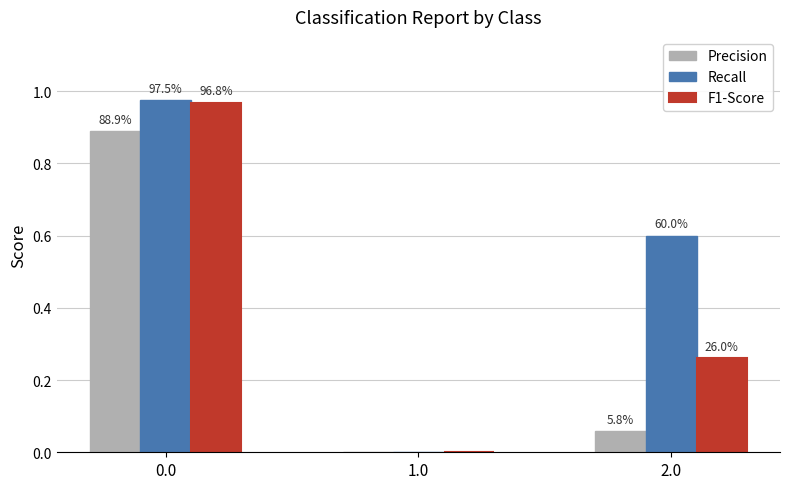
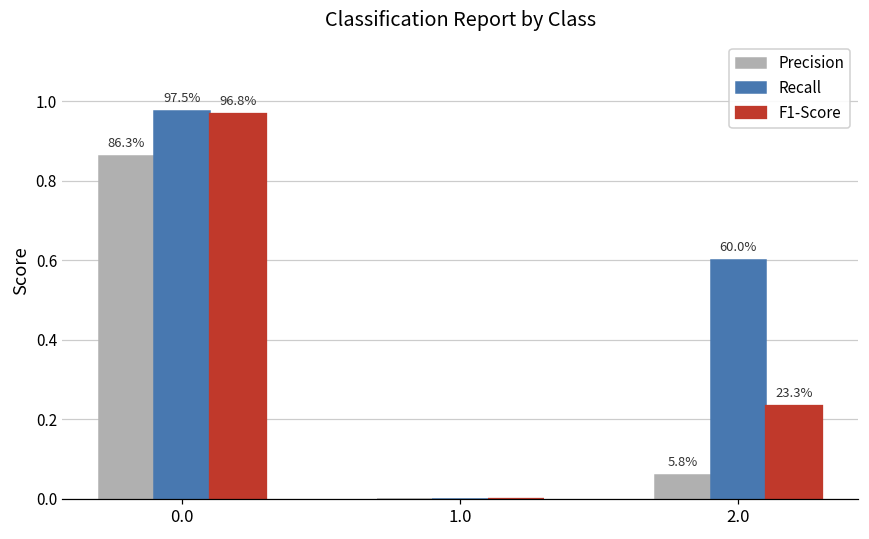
  {
    "Precision": {
-     "0.0": "88.9%",
+     "0.0": "86.3%",
      "2.0": "5.8%"
    },
    "Recall": {
      "0.0": "97.5%",
      "2.0": "60.0%"
    },
    "F1-Score": {
      "0.0": "96.8%",
-     "2.0": "26.0%"
+     "2.0": "23.3%"
    }
  }
